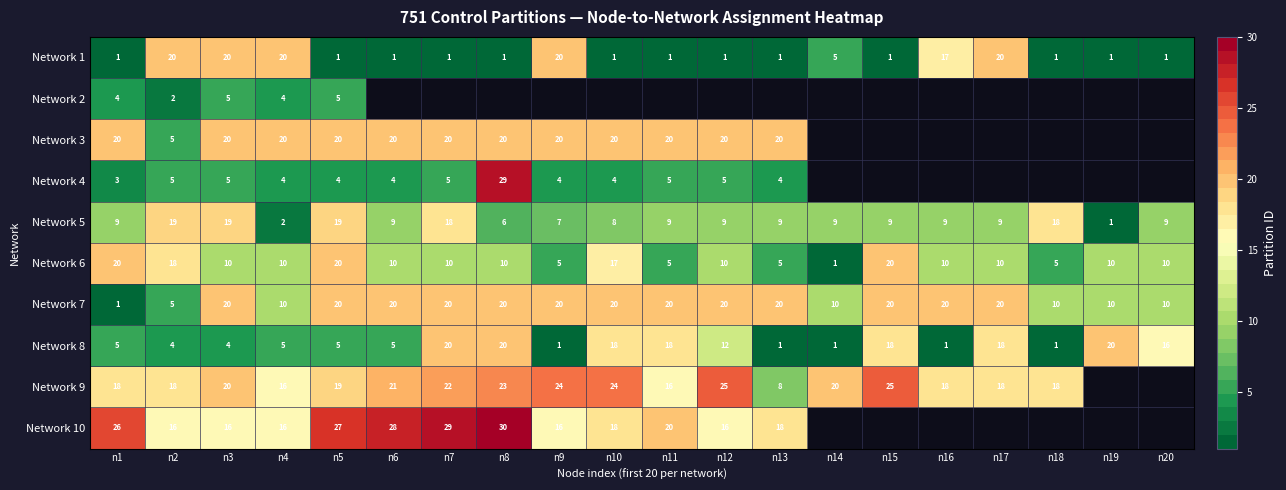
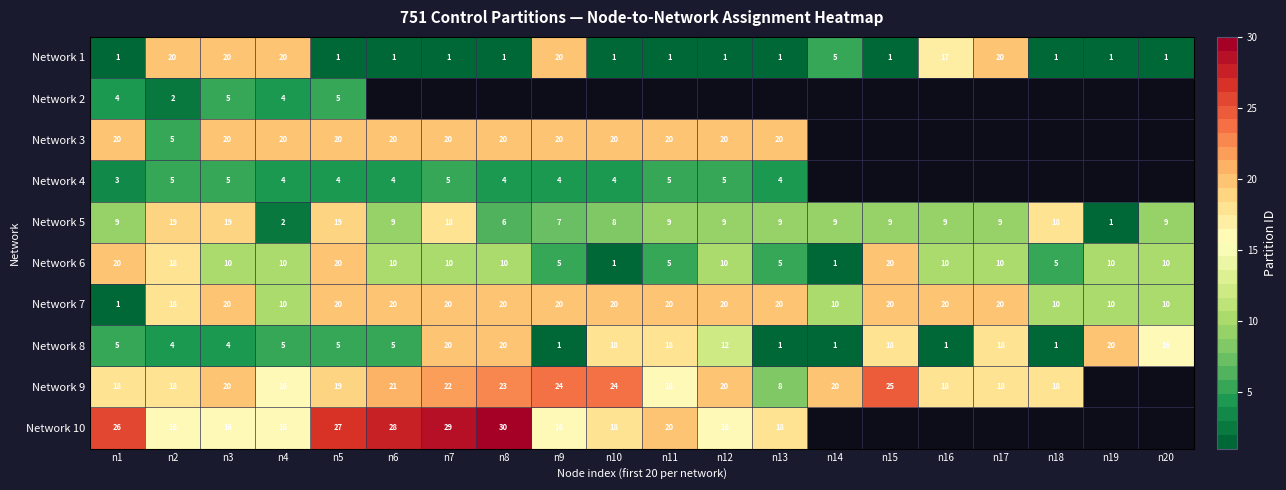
  {
    "Network 1": {
      "n1": 1,
      "n2": 20,
      "n3": 20,
      "n4": 20,
      "n5": 1,
      "n6": 1,
      "n7": 1,
      "n8": 1,
      "n9": 20,
      "n10": 1,
      "n11": 1,
      "n12": 1,
      "n13": 1,
      "n14": 5,
      "n15": 1,
      "n16": 17,
      "n17": 20,
      "n18": 1,
      "n19": 1,
      "n20": 1
    },
    "Network 2": {
      "n1": 4,
      "n2": 2,
      "n3": 5,
      "n4": 4,
      "n5": 5
    },
    "Network 3": {
      "n1": 20,
      "n2": 5,
      "n3": 20,
      "n4": 20,
      "n5": 20,
      "n6": 20,
      "n7": 20,
      "n8": 20,
      "n9": 20,
      "n10": 20,
      "n11": 20,
      "n12": 20,
      "n13": 20
    },
    "Network 4": {
      "n1": 3,
      "n2": 5,
      "n3": 5,
      "n4": 4,
      "n5": 4,
      "n6": 4,
      "n7": 5,
-     "n8": 29,
+     "n8": 4,
      "n9": 4,
      "n10": 4,
      "n11": 5,
      "n12": 5,
      "n13": 4
    },
    "Network 5": {
      "n1": 9,
      "n2": 19,
      "n3": 19,
      "n4": 2,
      "n5": 19,
      "n6": 9,
      "n7": 18,
      "n8": 6,
      "n9": 7,
      "n10": 8,
      "n11": 9,
      "n12": 9,
      "n13": 9,
      "n14": 9,
      "n15": 9,
      "n16": 9,
      "n17": 9,
      "n18": 18,
      "n19": 1,
      "n20": 9
    },
    "Network 6": {
      "n1": 20,
      "n2": 18,
      "n3": 10,
      "n4": 10,
      "n5": 20,
      "n6": 10,
      "n7": 10,
      "n8": 10,
      "n9": 5,
-     "n10": 17,
+     "n10": 1,
      "n11": 5,
      "n12": 10,
      "n13": 5,
      "n14": 1,
      "n15": 20,
      "n16": 10,
      "n17": 10,
      "n18": 5,
      "n19": 10,
      "n20": 10
    },
    "Network 7": {
      "n1": 1,
-     "n2": 5,
+     "n2": 18,
      "n3": 20,
      "n4": 10,
      "n5": 20,
      "n6": 20,
      "n7": 20,
      "n8": 20,
      "n9": 20,
      "n10": 20,
      "n11": 20,
      "n12": 20,
      "n13": 20,
      "n14": 10,
      "n15": 20,
      "n16": 20,
      "n17": 20,
      "n18": 10,
      "n19": 10,
      "n20": 10
    },
    "Network 8": {
      "n1": 5,
      "n2": 4,
      "n3": 4,
      "n4": 5,
      "n5": 5,
      "n6": 5,
      "n7": 20,
      "n8": 20,
      "n9": 1,
      "n10": 18,
      "n11": 18,
      "n12": 12,
      "n13": 1,
      "n14": 1,
      "n15": 18,
      "n16": 1,
      "n17": 18,
      "n18": 1,
      "n19": 20,
      "n20": 16
    },
    "Network 9": {
      "n1": 18,
      "n2": 18,
      "n3": 20,
      "n4": 16,
      "n5": 19,
      "n6": 21,
      "n7": 22,
      "n8": 23,
      "n9": 24,
      "n10": 24,
      "n11": 16,
-     "n12": 25,
+     "n12": 20,
      "n13": 8,
      "n14": 20,
      "n15": 25,
      "n16": 18,
      "n17": 18,
      "n18": 18
    },
    "Network 10": {
      "n1": 26,
      "n2": 16,
      "n3": 16,
      "n4": 16,
      "n5": 27,
      "n6": 28,
      "n7": 29,
      "n8": 30,
      "n9": 16,
      "n10": 18,
      "n11": 20,
      "n12": 16,
      "n13": 18
    }
  }
